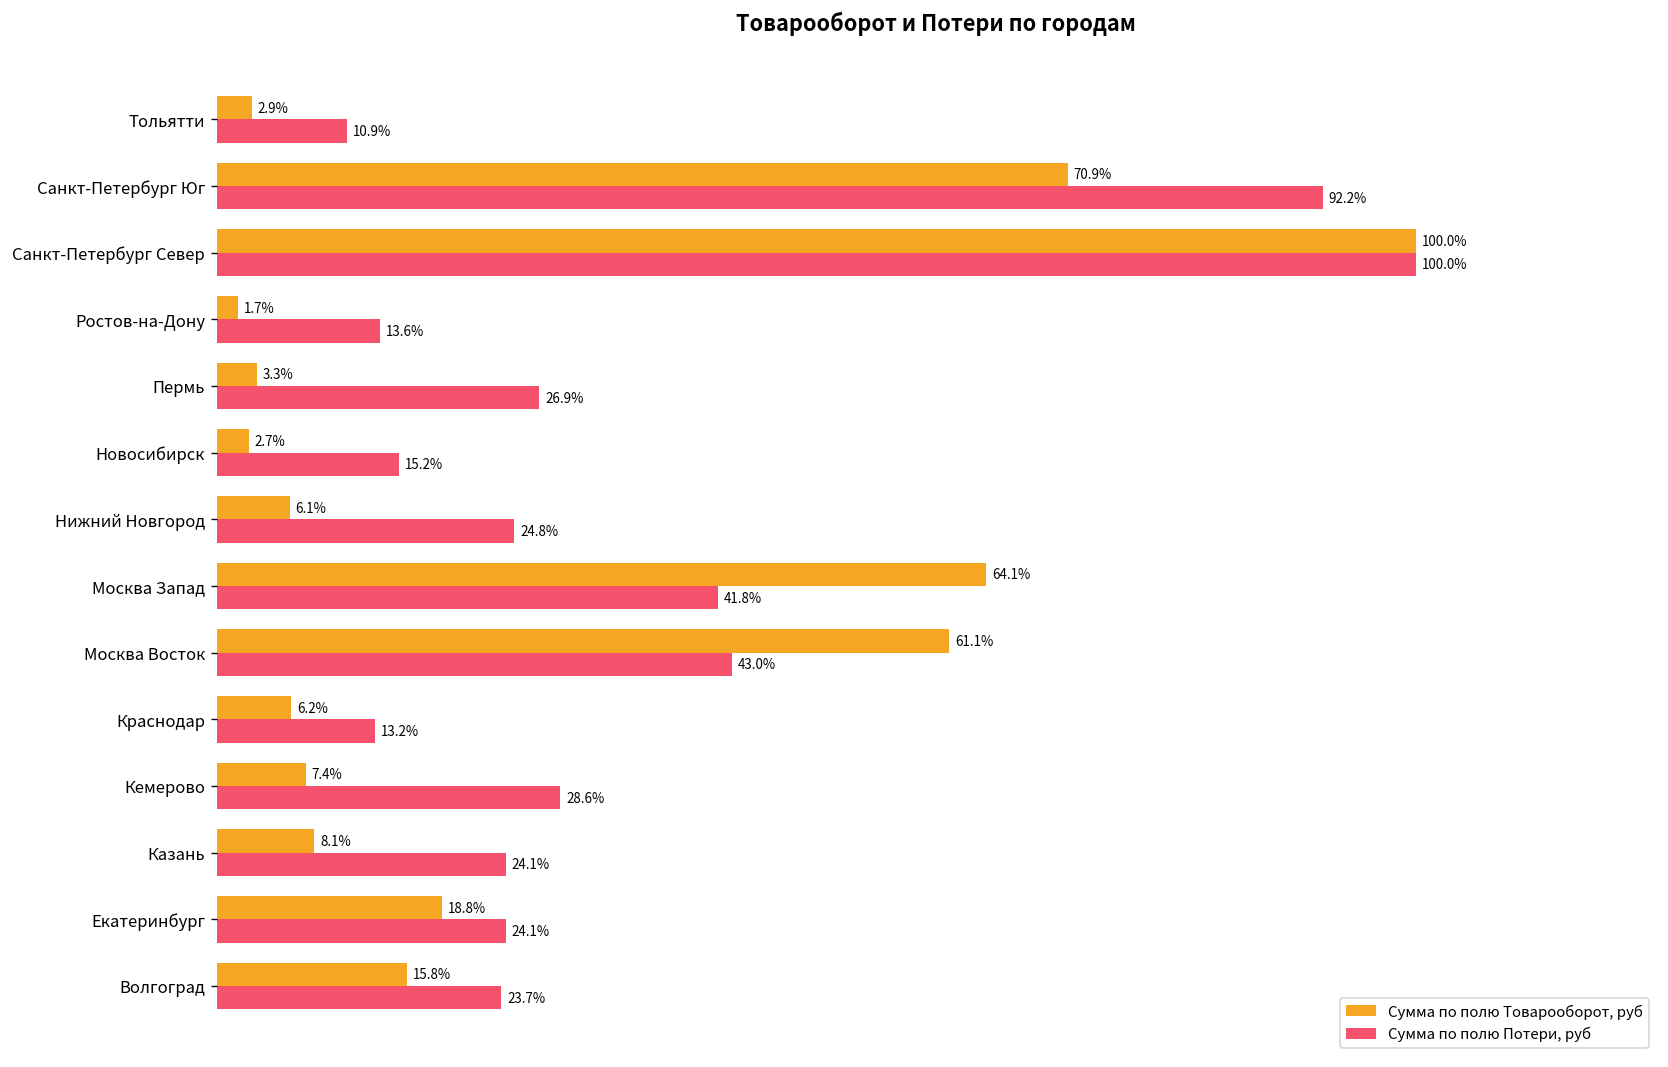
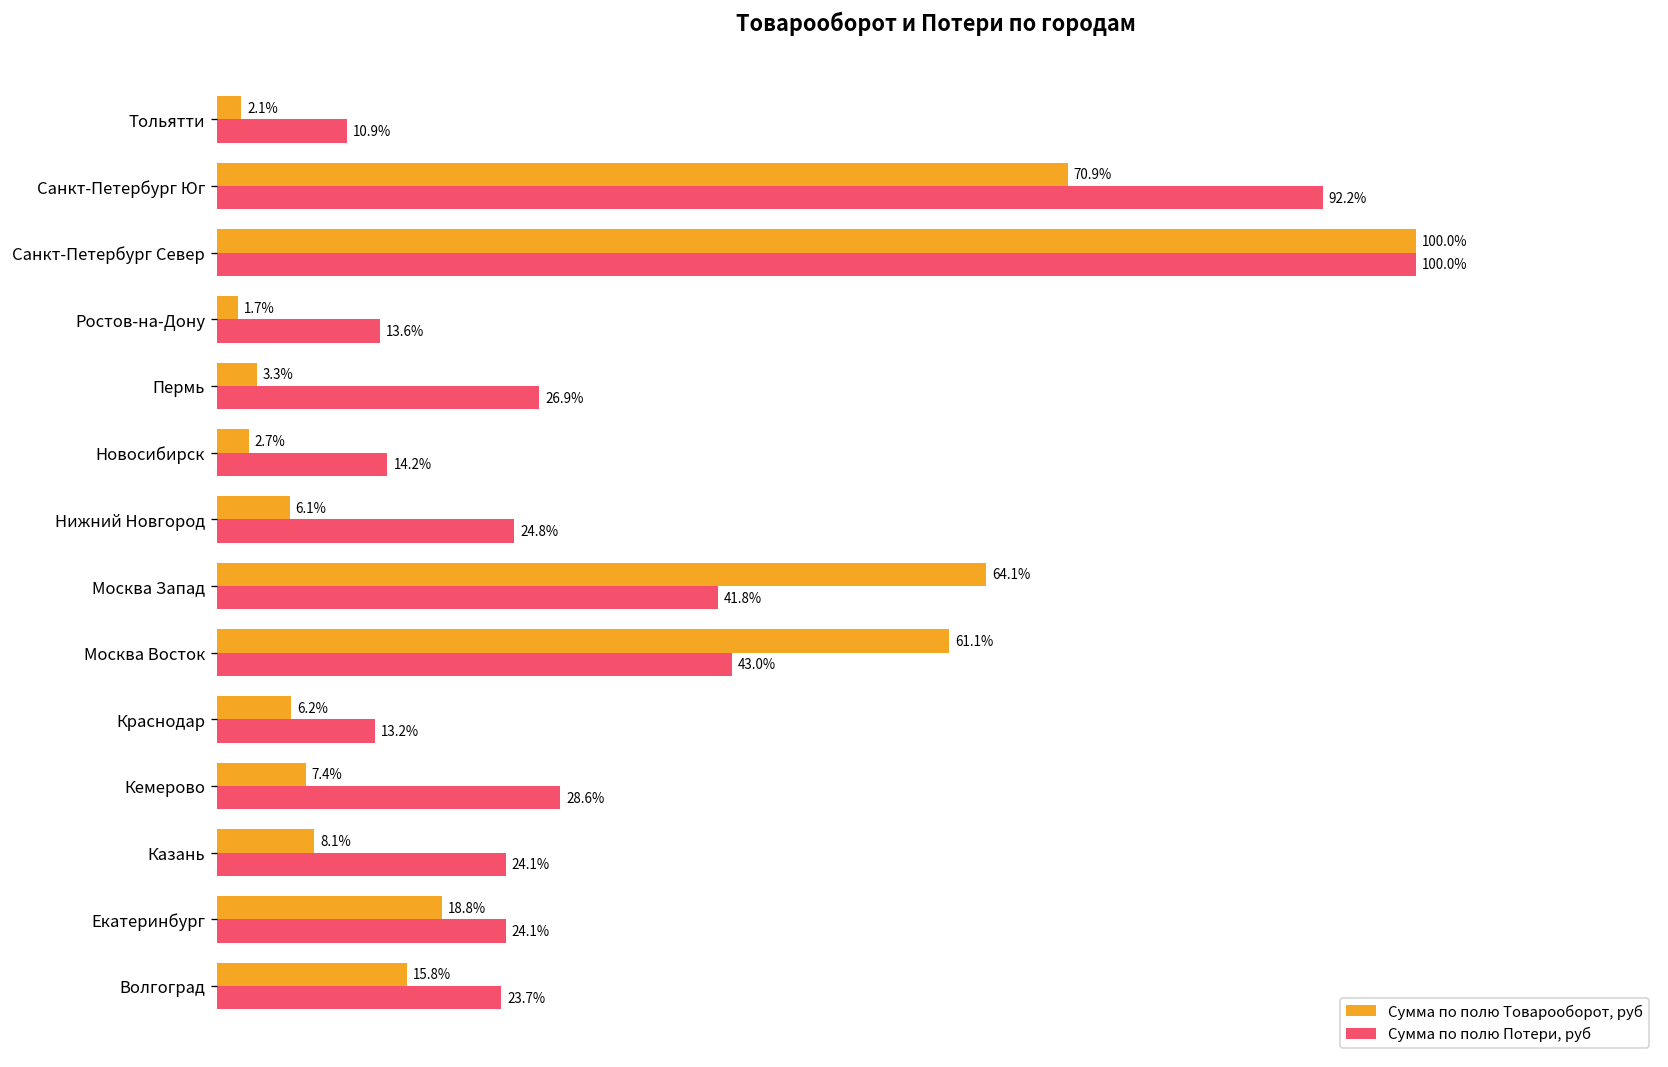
  {
    "Сумма по полю Товарооборот, руб": {
-     "Тольятти": "2.9%",
+     "Тольятти": "2.1%",
      "Санкт-Петербург Юг": "70.9%",
      "Санкт-Петербург Север": "100.0%",
      "Ростов-на-Дону": "1.7%",
      "Пермь": "3.3%",
      "Новосибирск": "2.7%",
      "Нижний Новгород": "6.1%",
      "Москва Запад": "64.1%",
      "Москва Восток": "61.1%",
      "Краснодар": "6.2%",
      "Кемерово": "7.4%",
      "Казань": "8.1%",
      "Екатеринбург": "18.8%",
      "Волгоград": "15.8%"
    },
    "Сумма по полю Потери, руб": {
      "Тольятти": "10.9%",
      "Санкт-Петербург Юг": "92.2%",
      "Санкт-Петербург Север": "100.0%",
      "Ростов-на-Дону": "13.6%",
      "Пермь": "26.9%",
-     "Новосибирск": "15.2%",
+     "Новосибирск": "14.2%",
      "Нижний Новгород": "24.8%",
      "Москва Запад": "41.8%",
      "Москва Восток": "43.0%",
      "Краснодар": "13.2%",
      "Кемерово": "28.6%",
      "Казань": "24.1%",
      "Екатеринбург": "24.1%",
      "Волгоград": "23.7%"
    }
  }
